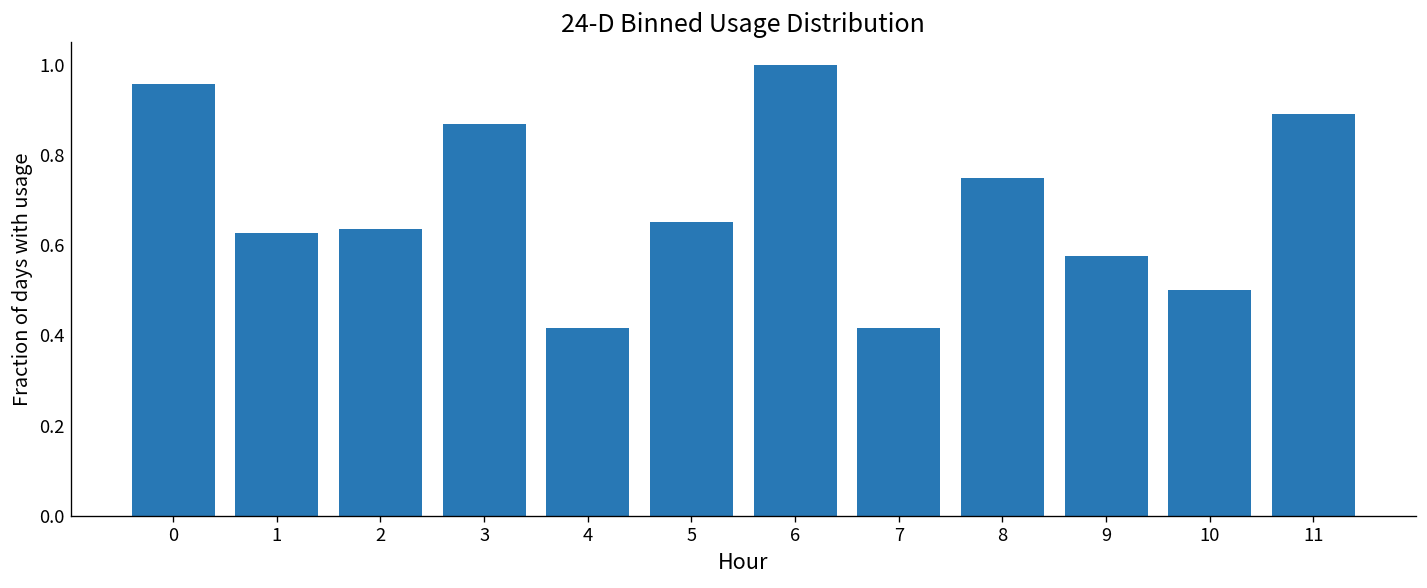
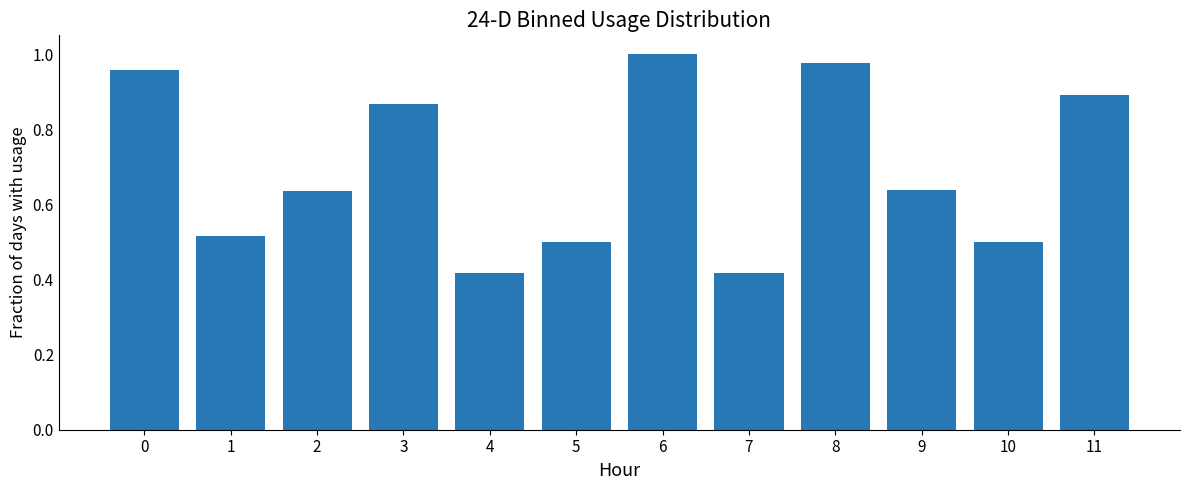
  {
    "0": 0.96,
-   "1": 0.63,
+   "1": 0.52,
    "2": 0.64,
    "3": 0.87,
    "4": 0.42,
-   "5": 0.65,
+   "5": 0.50,
    "6": 1.00,
    "7": 0.42,
-   "8": 0.75,
-   "9": 0.58,
+   "8": 0.98,
+   "9": 0.64,
    "10": 0.50,
    "11": 0.89
  }
